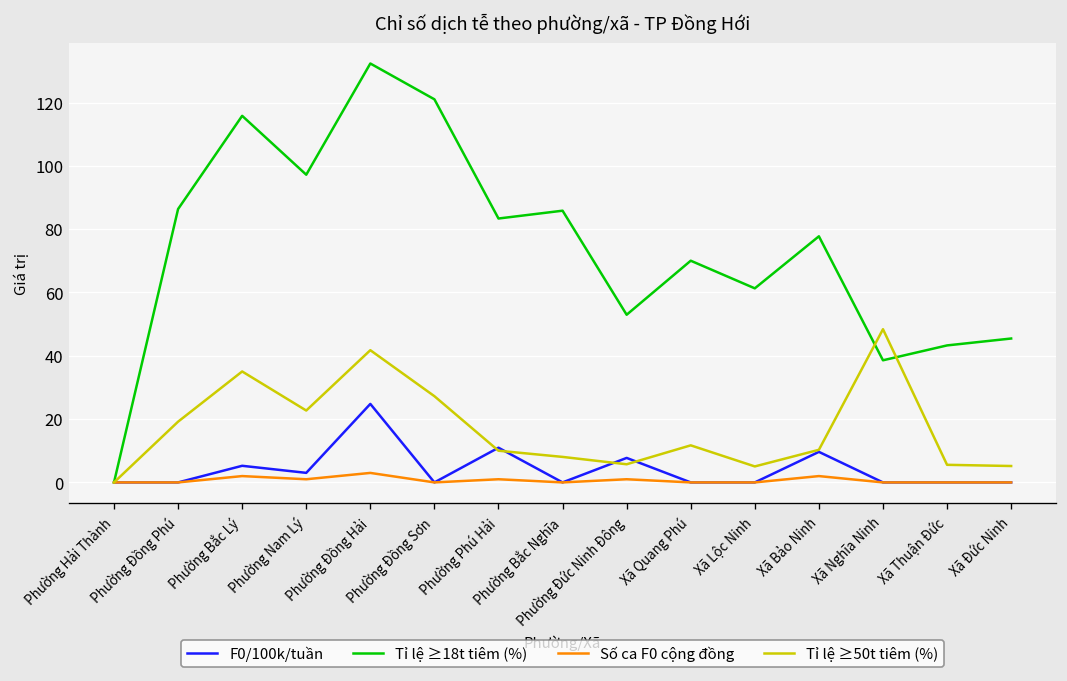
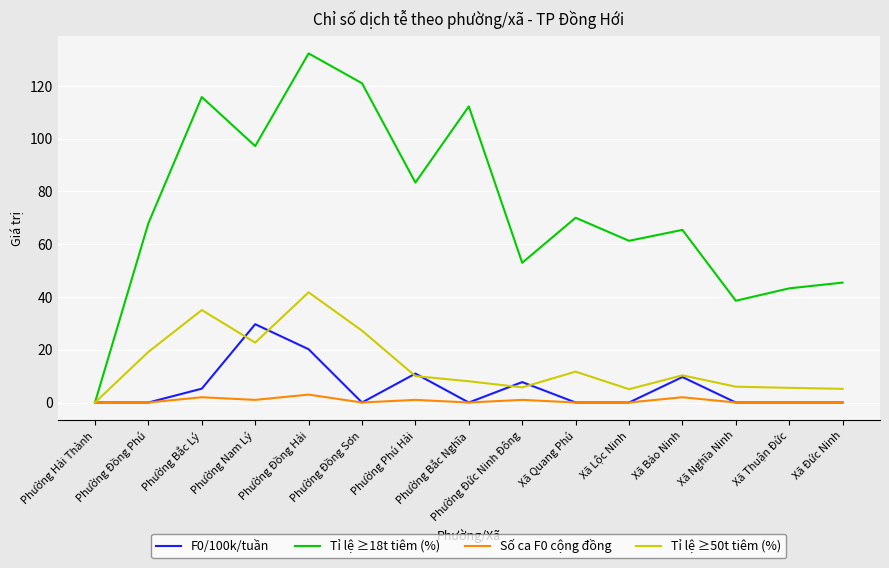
  {
    "F0/100k/tuần": {
      "Phường Bắc Lý": 5,
-     "Phường Nam Lý": 3,
-     "Phường Đồng Hải": 25,
+     "Phường Nam Lý": 30,
+     "Phường Đồng Hải": 20,
      "Phường Đức Ninh Đông": 8
    },
    "Tỉ lệ ≥18t tiêm (%)": {
-     "Phường Đồng Phú": 86,
+     "Phường Đồng Phú": 68,
      "Phường Bắc Lý": 116,
      "Phường Nam Lý": 97,
      "Phường Đồng Hải": 132,
      "Phường Đồng Sơn": 121,
      "Phường Phú Hải": 83,
-     "Phường Bắc Nghĩa": 86,
+     "Phường Bắc Nghĩa": 112,
      "Phường Đức Ninh Đông": 53,
      "Xã Quang Phú": 70,
      "Xã Lộc Ninh": 61,
-     "Xã Bảo Ninh": 78,
+     "Xã Bảo Ninh": 65,
      "Xã Nghĩa Ninh": 39,
      "Xã Thuận Đức": 43,
      "Xã Đức Ninh": 45
    },
    "Số ca F0 cộng đồng": {
      "Phường Bắc Lý": 2,
      "Phường Nam Lý": 1,
      "Phường Đồng Hải": 3,
      "Phường Phú Hải": 1,
      "Phường Đức Ninh Đông": 1,
      "Xã Bảo Ninh": 2
    },
    "Tỉ lệ ≥50t tiêm (%)": {
      "Phường Đồng Phú": 19,
      "Phường Bắc Lý": 35,
      "Phường Nam Lý": 23,
      "Phường Đồng Hải": 42,
      "Phường Đồng Sơn": 27,
      "Phường Bắc Nghĩa": 8,
      "Phường Đức Ninh Đông": 6,
      "Xã Quang Phú": 12,
      "Xã Lộc Ninh": 5,
-     "Xã Nghĩa Ninh": 48,
+     "Xã Nghĩa Ninh": 6,
      "Xã Thuận Đức": 6,
      "Xã Đức Ninh": 5
    }
  }
